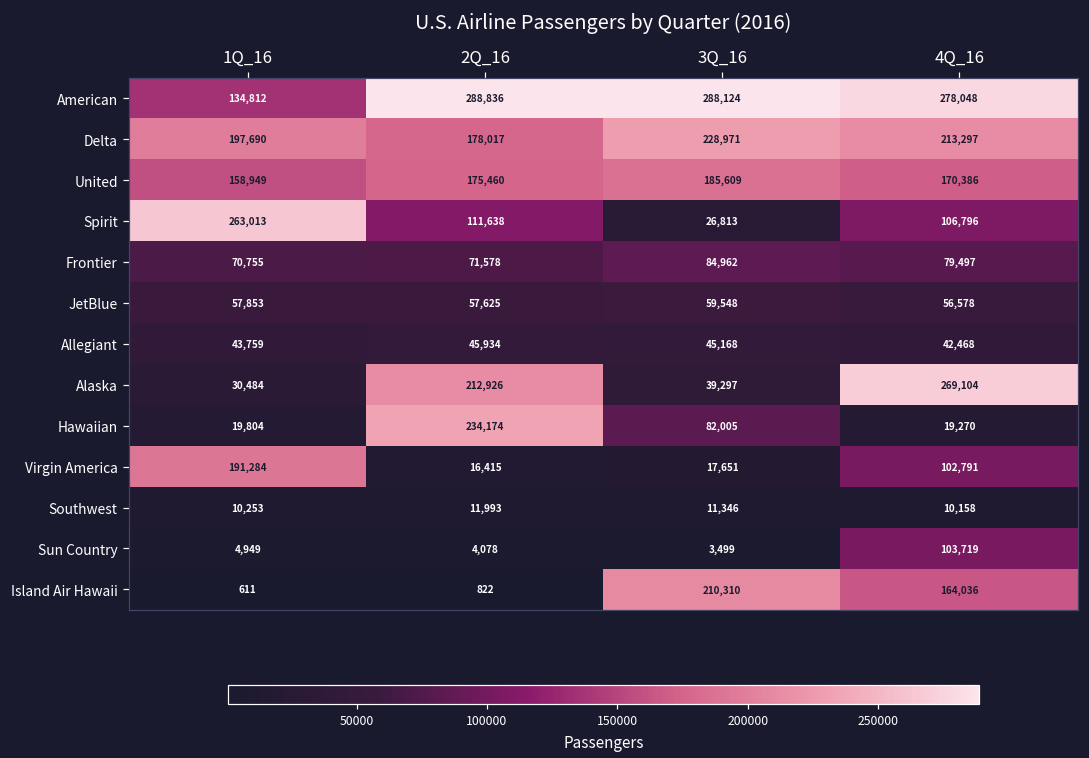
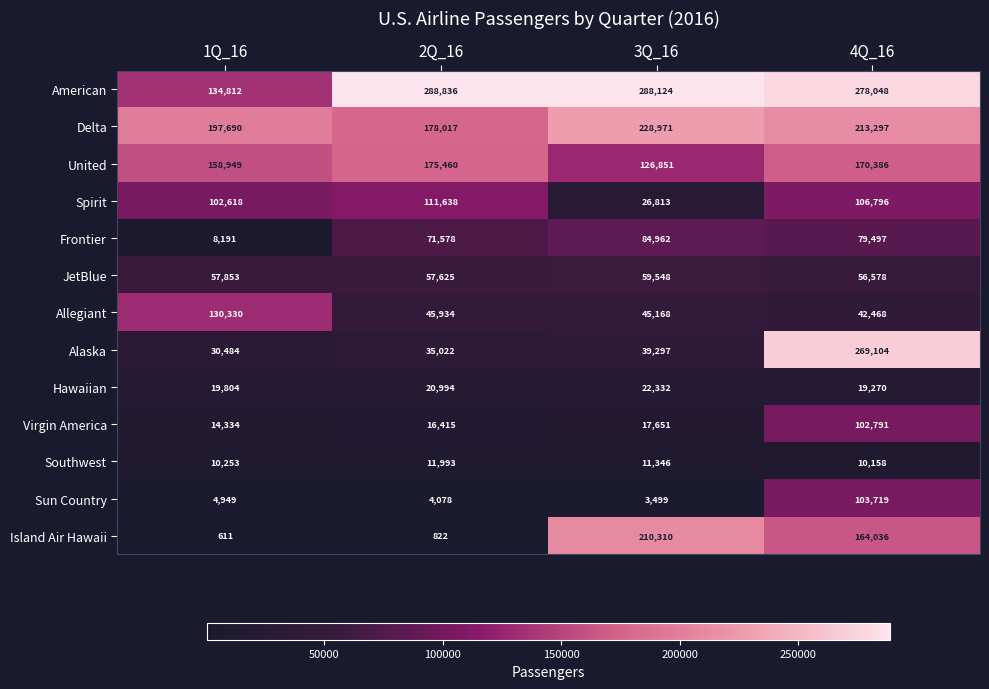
  {
    "American": {
      "1Q_16": "134,812",
      "2Q_16": "288,836",
      "3Q_16": "288,124",
      "4Q_16": "278,048"
    },
    "Delta": {
      "1Q_16": "197,690",
      "2Q_16": "178,017",
      "3Q_16": "228,971",
      "4Q_16": "213,297"
    },
    "United": {
      "1Q_16": "158,949",
      "2Q_16": "175,460",
-     "3Q_16": "185,609",
+     "3Q_16": "126,851",
      "4Q_16": "170,386"
    },
    "Spirit": {
-     "1Q_16": "263,013",
+     "1Q_16": "102,618",
      "2Q_16": "111,638",
      "3Q_16": "26,813",
      "4Q_16": "106,796"
    },
    "Frontier": {
-     "1Q_16": "70,755",
+     "1Q_16": "8,191",
      "2Q_16": "71,578",
      "3Q_16": "84,962",
      "4Q_16": "79,497"
    },
    "JetBlue": {
      "1Q_16": "57,853",
      "2Q_16": "57,625",
      "3Q_16": "59,548",
      "4Q_16": "56,578"
    },
    "Allegiant": {
-     "1Q_16": "43,759",
+     "1Q_16": "130,330",
      "2Q_16": "45,934",
      "3Q_16": "45,168",
      "4Q_16": "42,468"
    },
    "Alaska": {
      "1Q_16": "30,484",
-     "2Q_16": "212,926",
+     "2Q_16": "35,022",
      "3Q_16": "39,297",
      "4Q_16": "269,104"
    },
    "Hawaiian": {
      "1Q_16": "19,804",
-     "2Q_16": "234,174",
-     "3Q_16": "82,005",
+     "2Q_16": "20,994",
+     "3Q_16": "22,332",
      "4Q_16": "19,270"
    },
    "Virgin America": {
-     "1Q_16": "191,284",
+     "1Q_16": "14,334",
      "2Q_16": "16,415",
      "3Q_16": "17,651",
      "4Q_16": "102,791"
    },
    "Southwest": {
      "1Q_16": "10,253",
      "2Q_16": "11,993",
      "3Q_16": "11,346",
      "4Q_16": "10,158"
    },
    "Sun Country": {
      "1Q_16": "4,949",
      "2Q_16": "4,078",
      "3Q_16": "3,499",
      "4Q_16": "103,719"
    },
    "Island Air Hawaii": {
      "1Q_16": "611",
      "2Q_16": "822",
      "3Q_16": "210,310",
      "4Q_16": "164,036"
    }
  }
